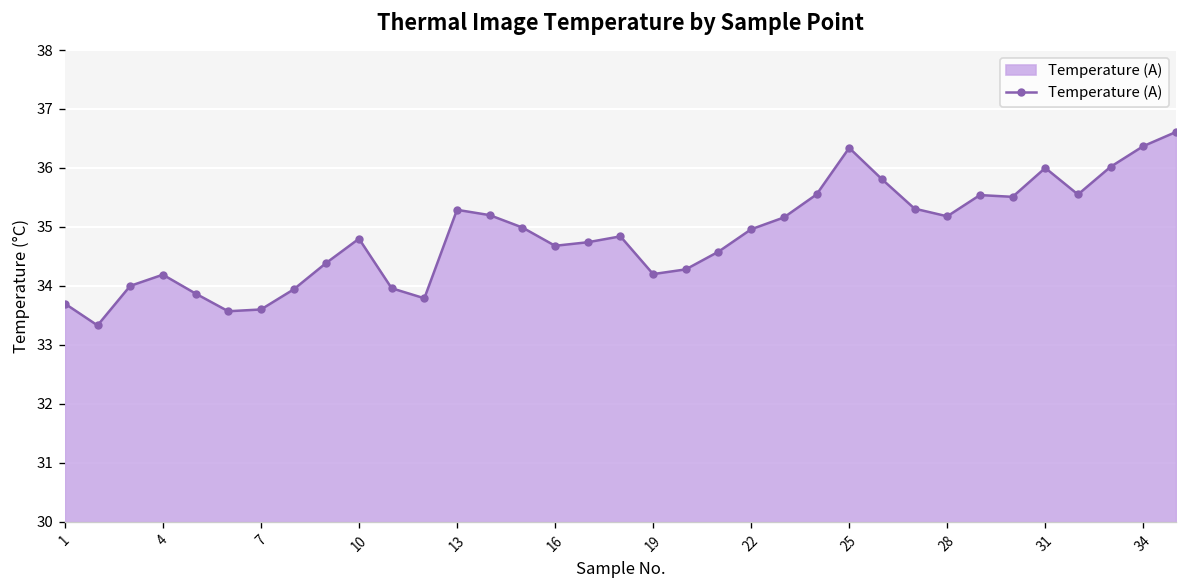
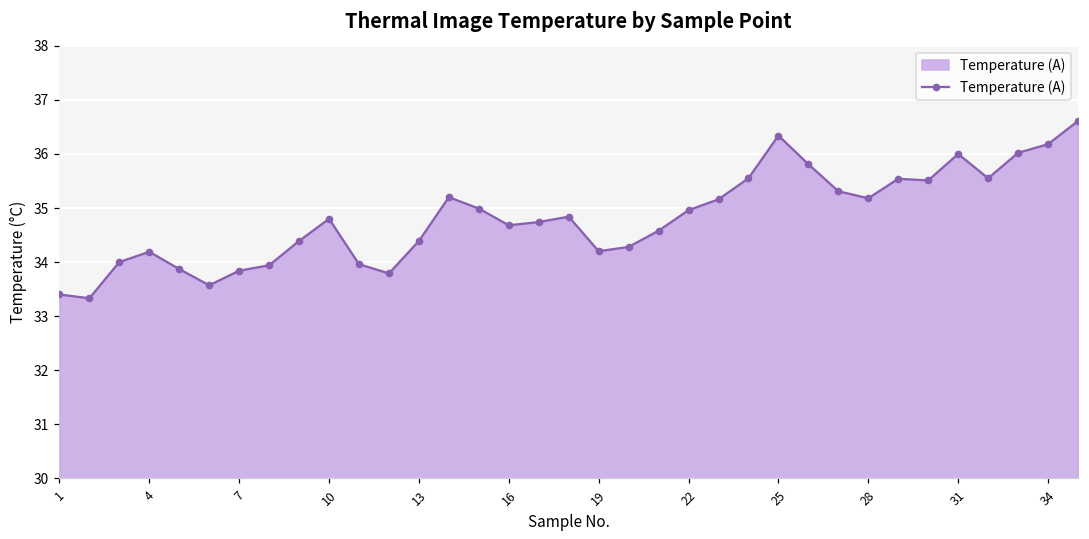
  {
-   "1": 33.7,
+   "1": 33.4,
    "4": 34.2,
-   "7": 33.6,
+   "7": 33.8,
    "10": 34.8,
-   "13": 35.3,
+   "13": 34.4,
    "16": 34.7,
    "19": 34.2,
    "22": 35.0,
    "25": 36.3,
    "28": 35.2,
    "31": 36.0,
-   "34": 36.4
+   "34": 36.2
  }
